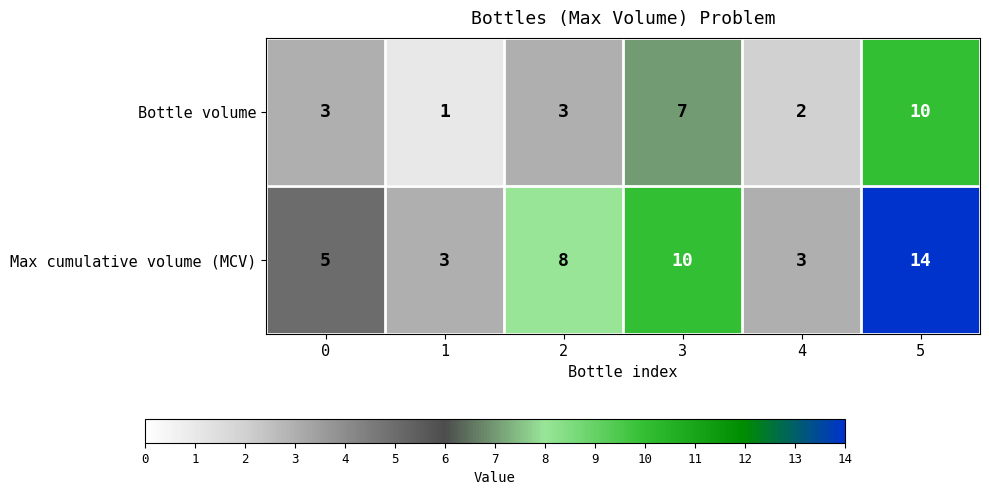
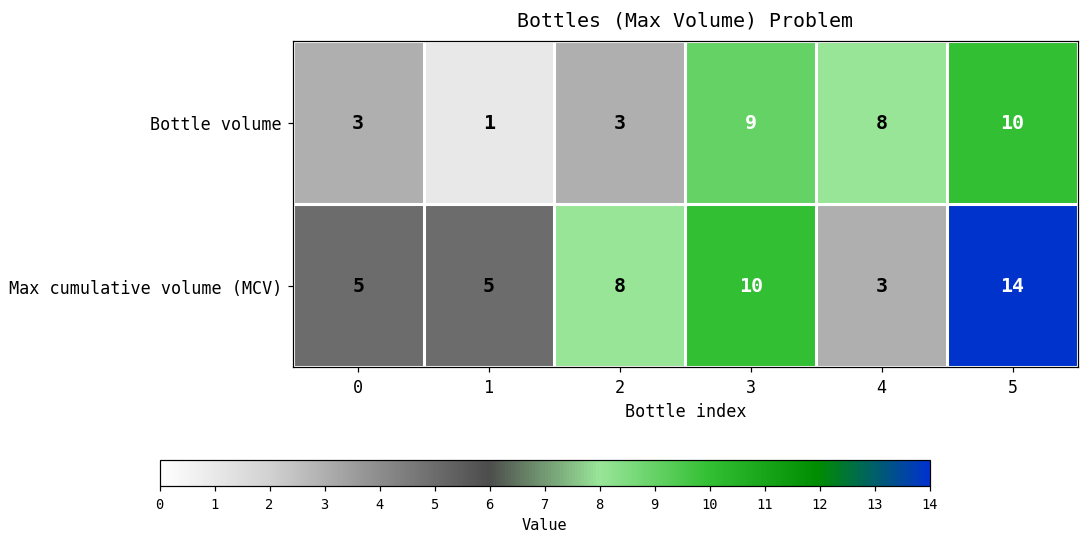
  {
    "Bottle volume": {
      "0": 3,
      "1": 1,
      "2": 3,
-     "3": 7,
-     "4": 2,
+     "3": 9,
+     "4": 8,
      "5": 10
    },
    "Max cumulative volume (MCV)": {
      "0": 5,
-     "1": 3,
+     "1": 5,
      "2": 8,
      "3": 10,
      "4": 3,
      "5": 14
    }
  }
